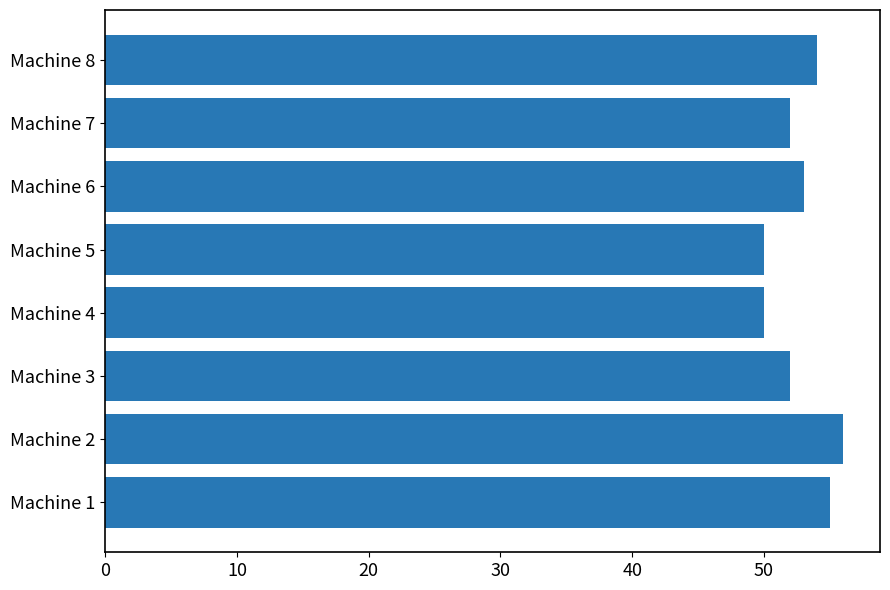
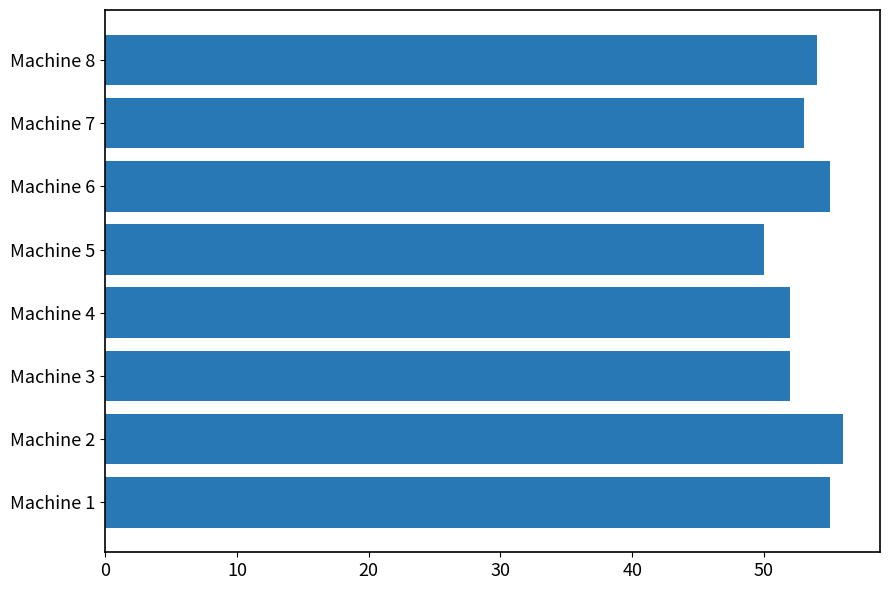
  {
    "Machine 8": 54,
-   "Machine 7": 52,
-   "Machine 6": 53,
+   "Machine 7": 53,
+   "Machine 6": 55,
    "Machine 5": 50,
-   "Machine 4": 50,
+   "Machine 4": 52,
    "Machine 3": 52,
    "Machine 2": 56,
    "Machine 1": 55
  }
